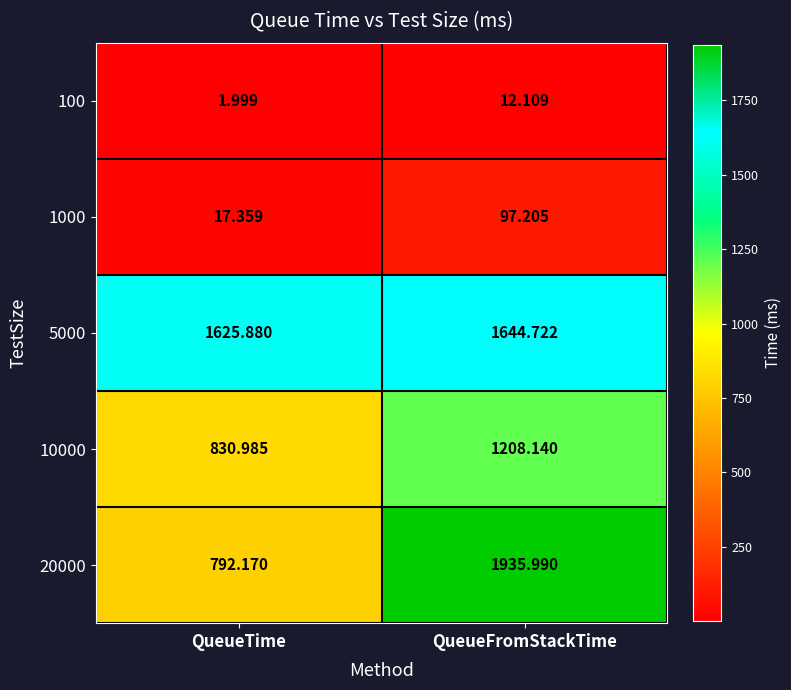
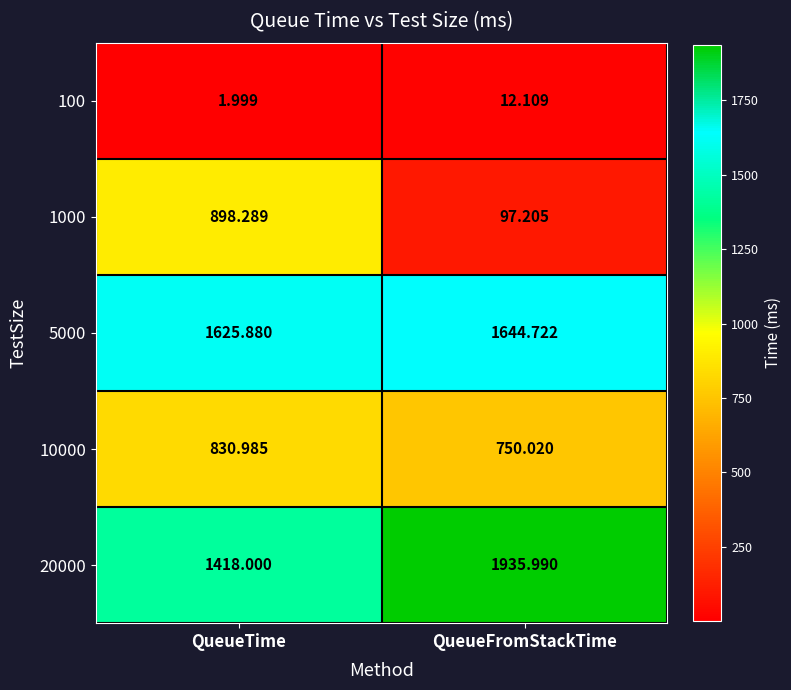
  {
    "100": {
      "QueueTime": 1.999,
      "QueueFromStackTime": 12.109
    },
    "1000": {
-     "QueueTime": 17.359,
+     "QueueTime": 898.289,
      "QueueFromStackTime": 97.205
    },
    "5000": {
      "QueueTime": 1625.880,
      "QueueFromStackTime": 1644.722
    },
    "10000": {
      "QueueTime": 830.985,
-     "QueueFromStackTime": 1208.140
+     "QueueFromStackTime": 750.020
    },
    "20000": {
-     "QueueTime": 792.170,
+     "QueueTime": 1418.000,
      "QueueFromStackTime": 1935.990
    }
  }
